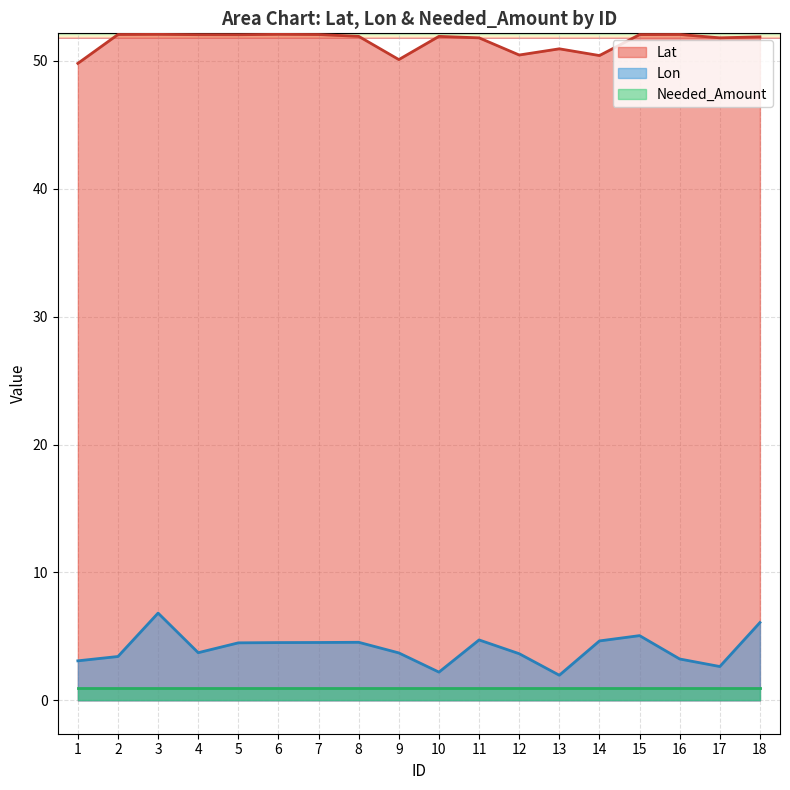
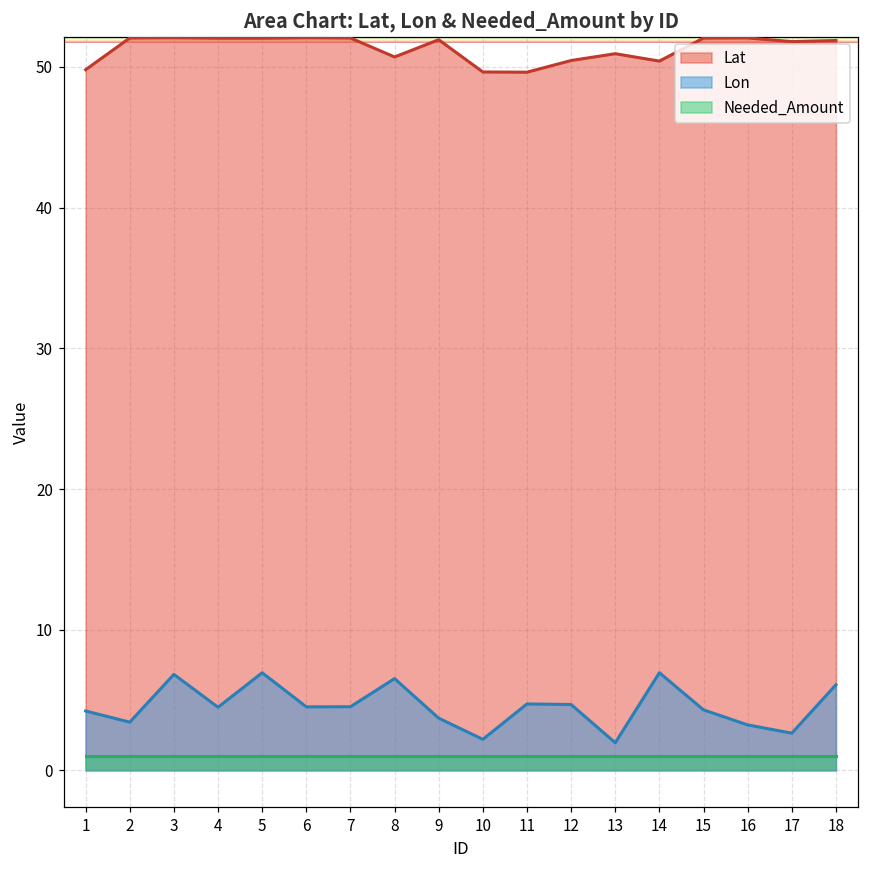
  {
    "Lat": {
      "1": 49.8,
      "2": 52.1,
      "3": 52.1,
      "4": 52.0,
      "5": 52.0,
      "6": 52.1,
      "7": 52.1,
-     "8": 51.9,
-     "9": 50.1,
-     "10": 51.9,
-     "11": 51.8,
+     "8": 50.7,
+     "9": 51.9,
+     "10": 49.6,
+     "11": 49.6,
      "12": 50.5,
      "13": 50.9,
      "14": 50.4,
      "15": 52.0,
      "16": 52.1,
      "17": 51.8,
      "18": 51.9
    },
    "Lon": {
-     "1": 3.1,
+     "1": 4.2,
      "2": 3.4,
      "3": 6.8,
-     "4": 3.7,
-     "5": 4.5,
+     "4": 4.5,
+     "5": 6.9,
      "6": 4.5,
      "7": 4.5,
-     "8": 4.5,
+     "8": 6.5,
      "9": 3.7,
      "10": 2.2,
      "11": 4.7,
-     "12": 3.6,
+     "12": 4.7,
      "13": 2.0,
-     "14": 4.6,
-     "15": 5.1,
+     "14": 6.9,
+     "15": 4.3,
      "16": 3.2,
      "17": 2.6,
      "18": 6.1
    },
    "Needed_Amount": {
      "1": 1.0,
      "2": 1.0,
      "3": 1.0,
      "4": 1.0,
      "5": 1.0,
      "6": 1.0,
      "7": 1.0,
      "8": 1.0,
      "9": 1.0,
      "10": 1.0,
      "11": 1.0,
      "12": 1.0,
      "13": 1.0,
      "14": 1.0,
      "15": 1.0,
      "16": 1.0,
      "17": 1.0,
      "18": 1.0
    }
  }
